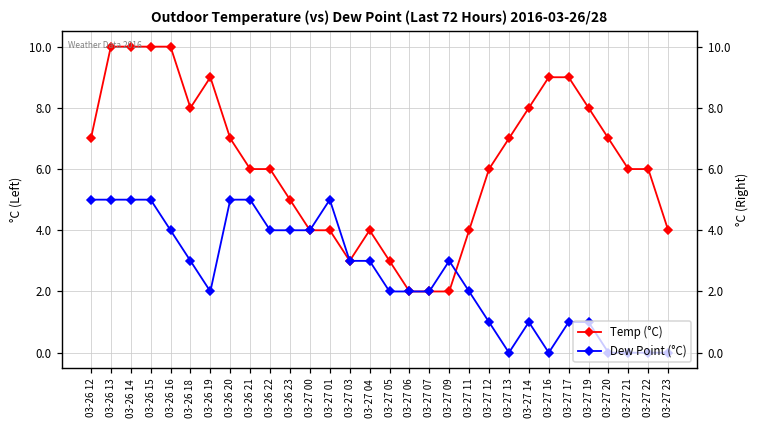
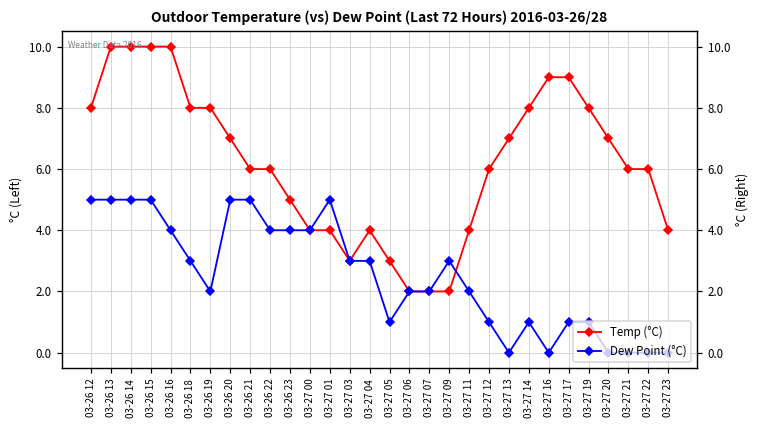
  {
    "Temp (°C)": {
-     "03-26 12": 7,
+     "03-26 12": 8,
      "03-26 15": 10,
      "03-26 16": 10,
      "03-26 18": 8,
-     "03-26 19": 9,
+     "03-26 19": 8,
      "03-26 20": 7,
      "03-26 21": 6,
      "03-26 22": 6,
      "03-26 23": 5,
      "03-27 01": 4,
      "03-27 04": 4,
      "03-27 05": 3,
      "03-27 09": 2,
      "03-27 11": 4,
      "03-27 12": 6,
      "03-27 13": 7,
      "03-27 14": 8,
      "03-27 16": 9,
      "03-27 17": 9,
      "03-27 19": 8,
      "03-27 20": 7,
      "03-27 21": 6,
      "03-27 22": 6,
      "03-27 23": 4
    },
    "Dew Point (°C)": {
      "03-26 12": 5,
      "03-26 13": 5,
      "03-26 14": 5,
      "03-26 15": 5,
      "03-26 16": 4,
      "03-26 18": 3,
      "03-26 19": 2,
      "03-26 20": 5,
      "03-26 21": 5,
      "03-26 22": 4,
      "03-26 23": 4,
      "03-27 01": 5,
      "03-27 04": 3,
-     "03-27 05": 2,
+     "03-27 05": 1,
      "03-27 09": 3,
      "03-27 11": 2,
      "03-27 12": 1,
      "03-27 13": 0,
      "03-27 14": 1,
      "03-27 16": 0,
      "03-27 17": 1,
      "03-27 19": 1
    }
  }
